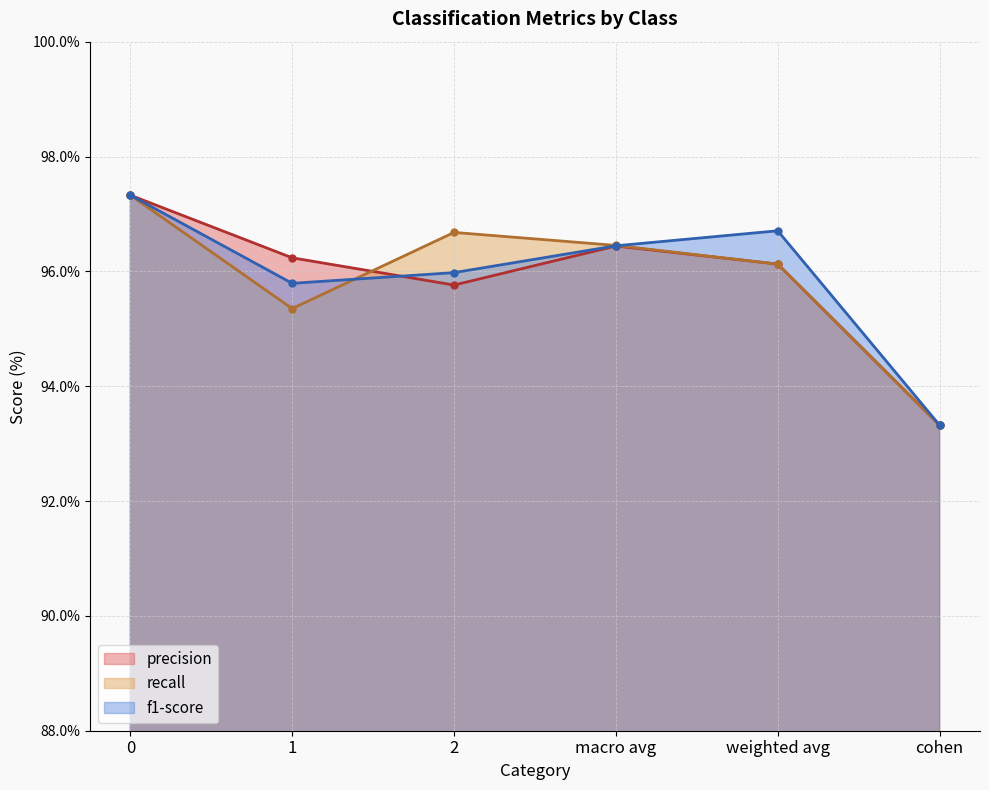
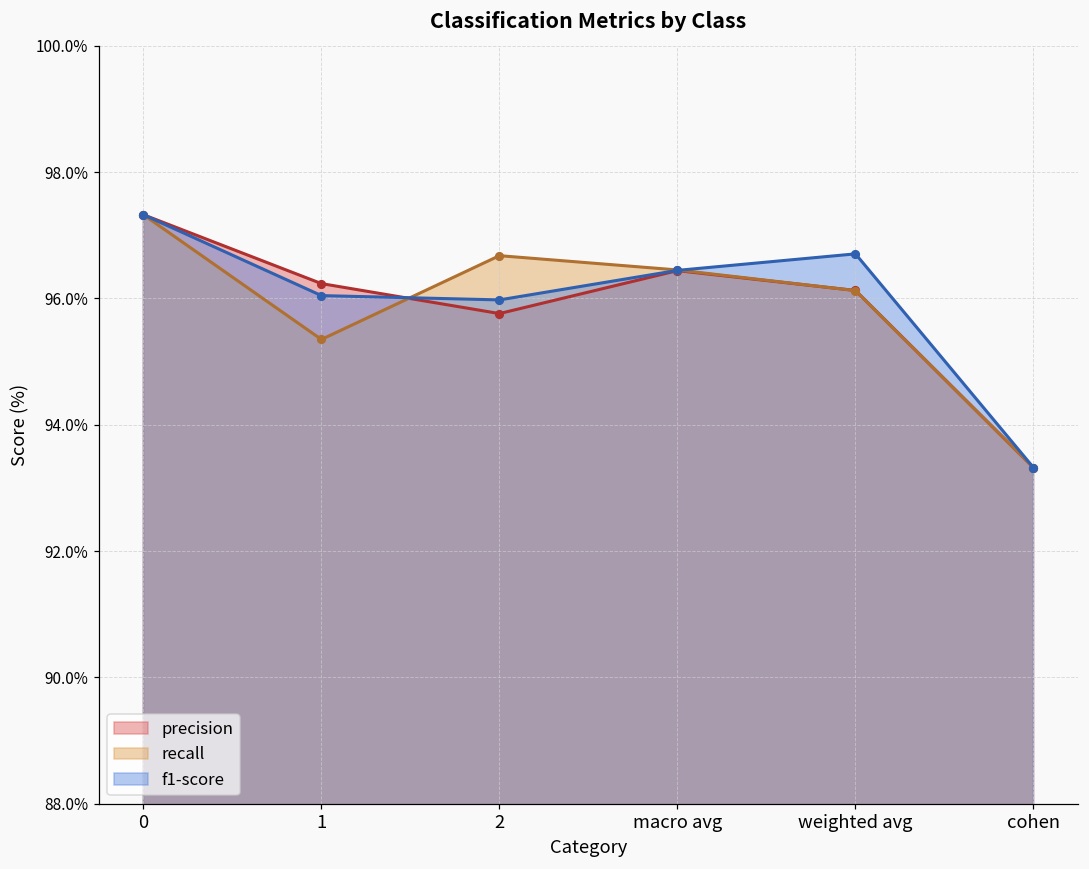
  {
    "f1-score": {
-     "1": "95.8%",
+     "1": "96.0%",
      "2": "96.0%",
      "weighted avg": "96.7%"
    }
  }
